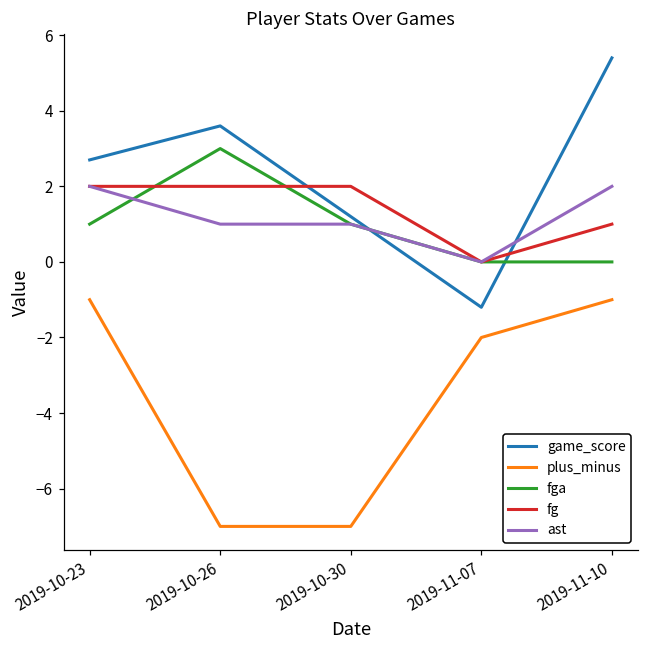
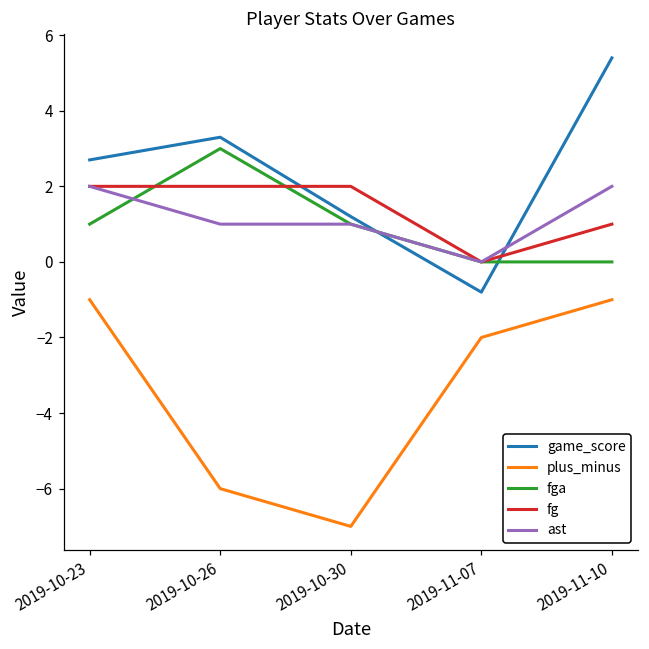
  {
    "game_score": {
      "2019-10-23": 2.7,
-     "2019-10-26": 3.6,
+     "2019-10-26": 3.3,
      "2019-10-30": 1.2,
-     "2019-11-07": -1.2,
+     "2019-11-07": -0.8,
      "2019-11-10": 5.4
    },
    "plus_minus": {
      "2019-10-23": -1,
-     "2019-10-26": -7,
+     "2019-10-26": -6,
      "2019-10-30": -7,
      "2019-11-07": -2,
      "2019-11-10": -1
    },
    "fga": {
      "2019-10-23": 1.0,
      "2019-10-26": 3.0,
      "2019-11-10": 0.0
    },
    "fg": {
      "2019-10-26": 2.0,
      "2019-10-30": 2.0,
      "2019-11-10": 1.0
    },
    "ast": {
      "2019-10-26": 1.0,
      "2019-11-10": 2.0
    }
  }
